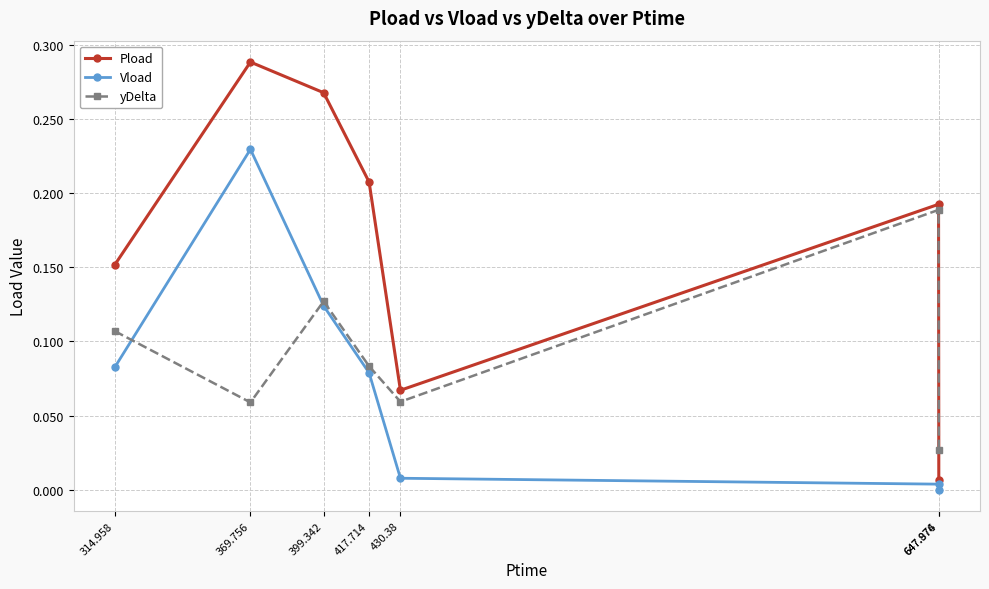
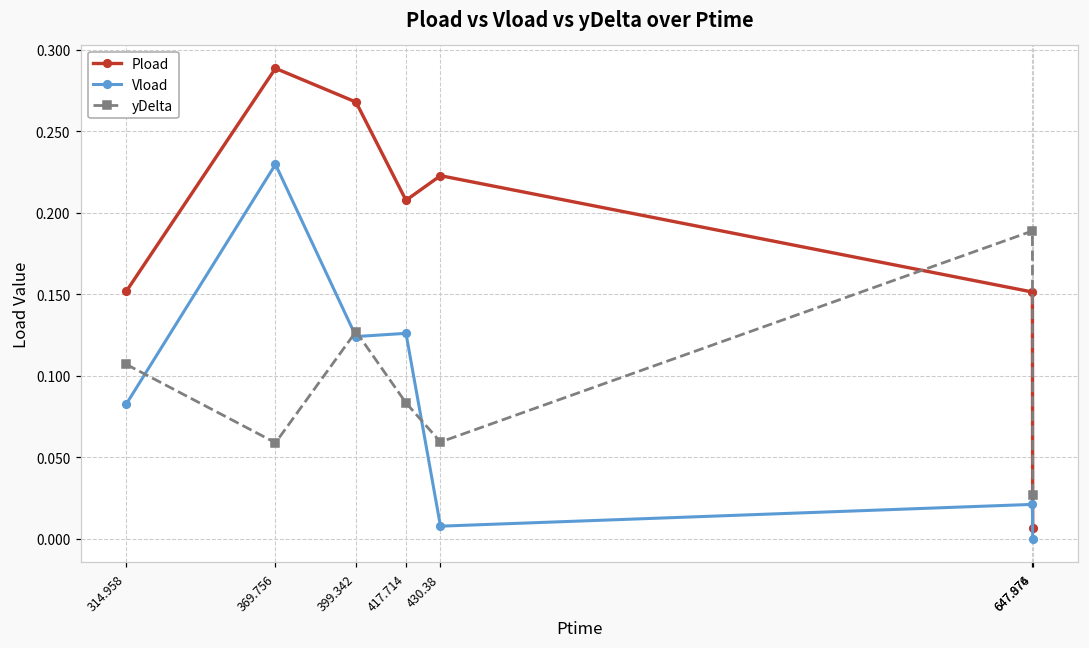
  {
    "Pload": {
      "314.958": 0.152,
      "369.756": 0.289,
      "399.342": 0.268,
      "417.714": 0.208,
-     "430.38": 0.067,
-     "647.874": 0.193,
+     "430.38": 0.223,
+     "647.874": 0.151,
      "647.976": 0.007
    },
    "Vload": {
      "314.958": 0.083,
      "369.756": 0.230,
      "399.342": 0.124,
-     "417.714": 0.079,
+     "417.714": 0.126,
      "430.38": 0.008,
-     "647.874": 0.004,
+     "647.874": 0.021,
      "647.976": 0.000
    },
    "yDelta": {
      "314.958": 0.107,
      "369.756": 0.059,
      "399.342": 0.127,
      "417.714": 0.083,
      "430.38": 0.059,
      "647.874": 0.189,
      "647.976": 0.027
    }
  }
